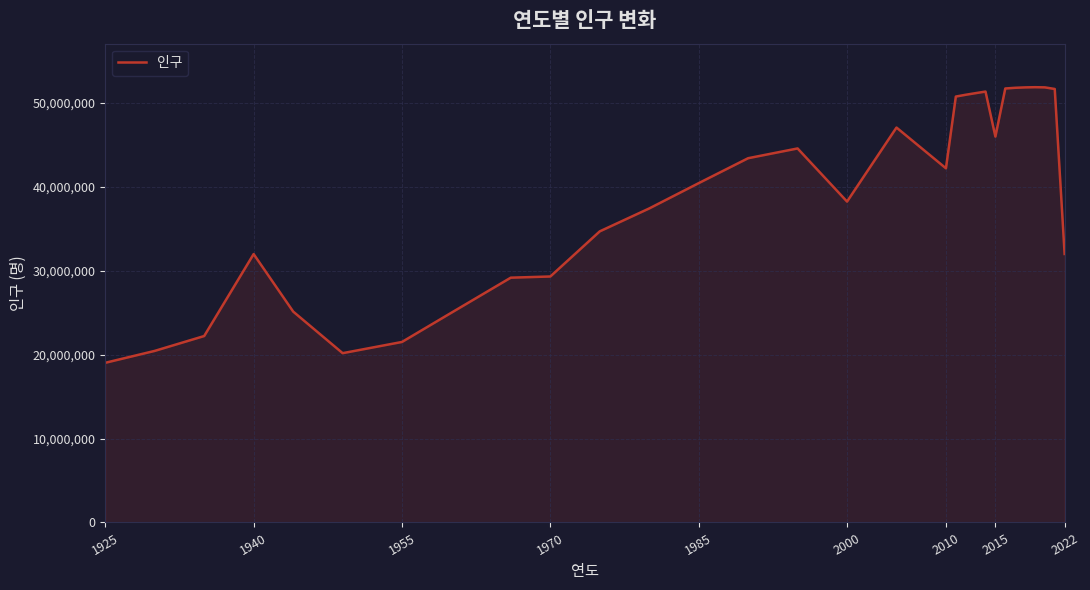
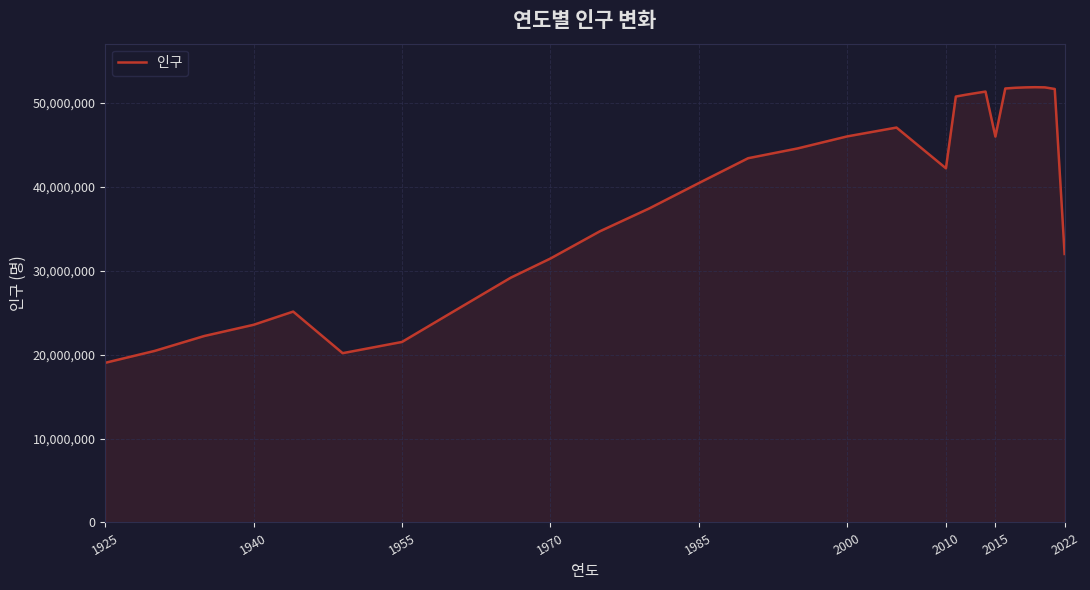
  {
    "1925": "19,000,000",
-   "1940": "32,000,000",
+   "1940": "24,000,000",
    "1955": "22,000,000",
-   "1970": "29,000,000",
+   "1970": "31,000,000",
    "1985": "40,000,000",
-   "2000": "38,000,000",
+   "2000": "46,000,000",
    "2010": "42,000,000",
    "2015": "46,000,000",
    "2022": "32,000,000"
  }
